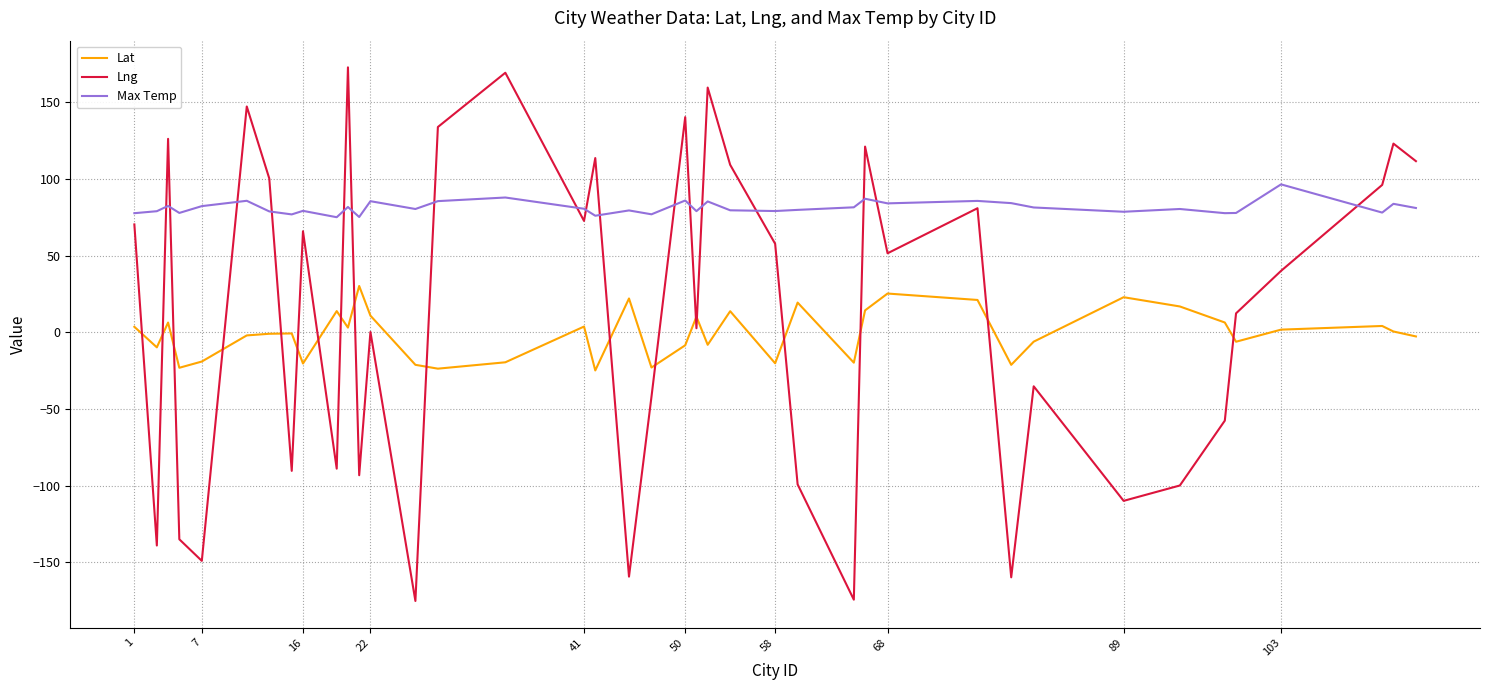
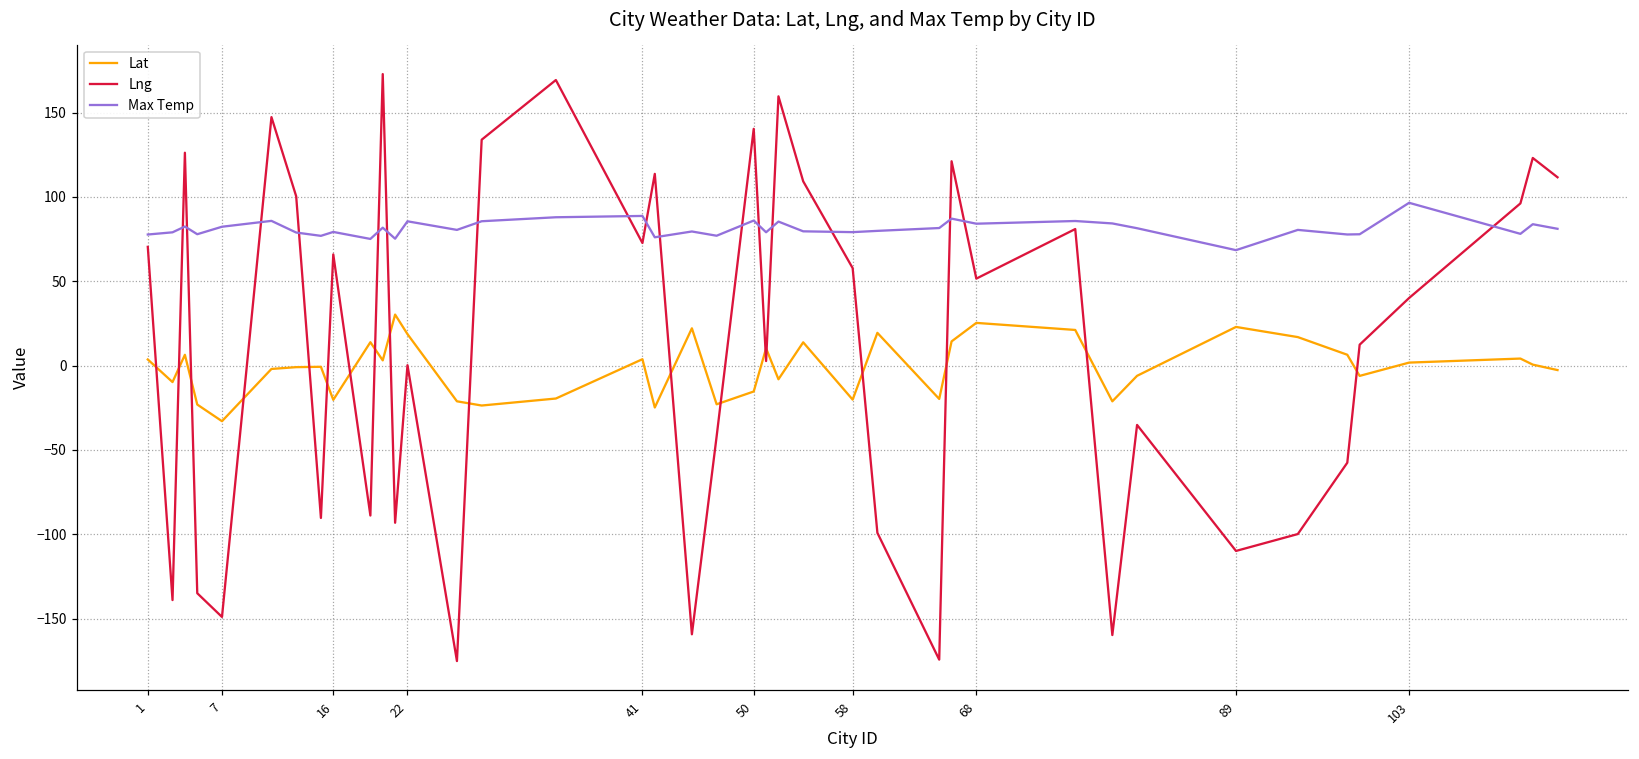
  {
    "Lat": {
      "1": 4,
-     "7": -19,
+     "7": -33,
      "16": -20,
-     "22": 11,
+     "22": 19,
      "41": 4,
-     "50": -8,
+     "50": -15,
      "58": -20,
      "68": 25,
      "89": 23,
      "103": 2
    },
    "Lng": {
      "1": 70,
      "7": -149,
      "16": 66,
      "22": 0,
      "41": 73,
      "50": 140,
      "58": 58,
      "68": 52,
      "89": -110,
      "103": 40
    },
    "Max Temp": {
      "1": 78,
      "7": 82,
      "16": 79,
      "22": 86,
-     "41": 81,
+     "41": 89,
      "50": 86,
      "58": 79,
      "68": 84,
-     "89": 79,
+     "89": 68,
      "103": 96
    }
  }
